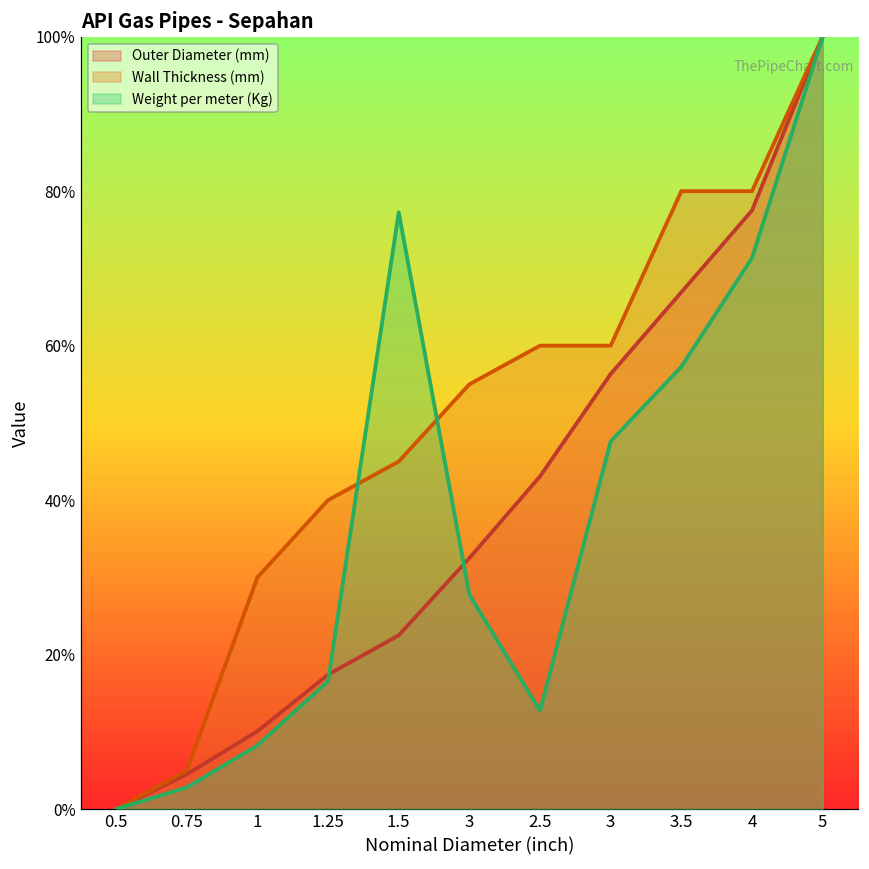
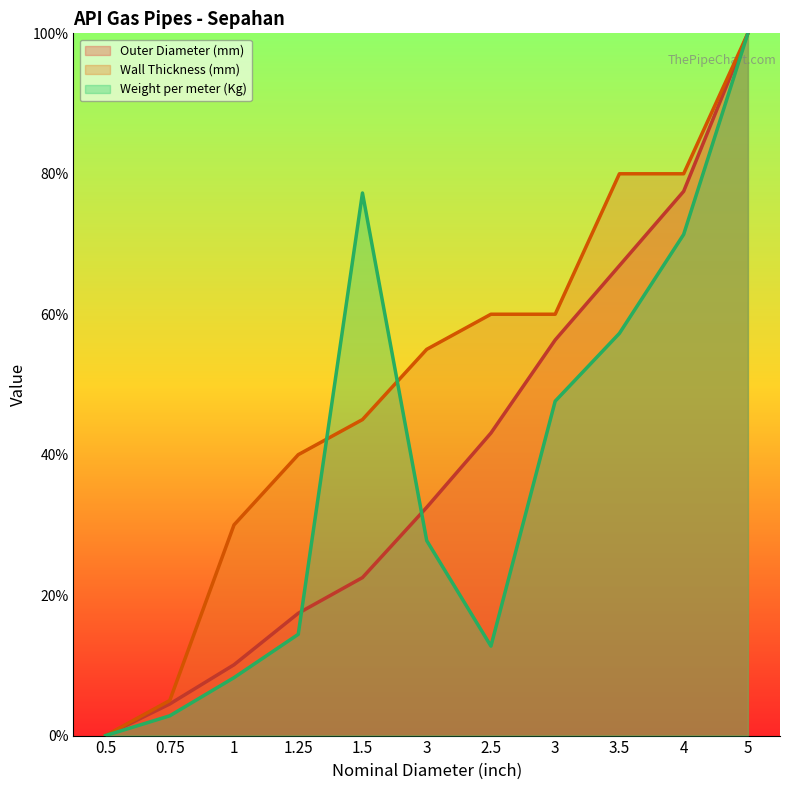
  {
    "Weight per meter (Kg)": {
      "0.75": "3%",
      "1": "8%",
-     "1.25": "17%",
+     "1.25": "14%",
      "1.5": "77%",
      "2.5": "13%",
      "3.5": "57%",
      "4": "71%"
    }
  }
